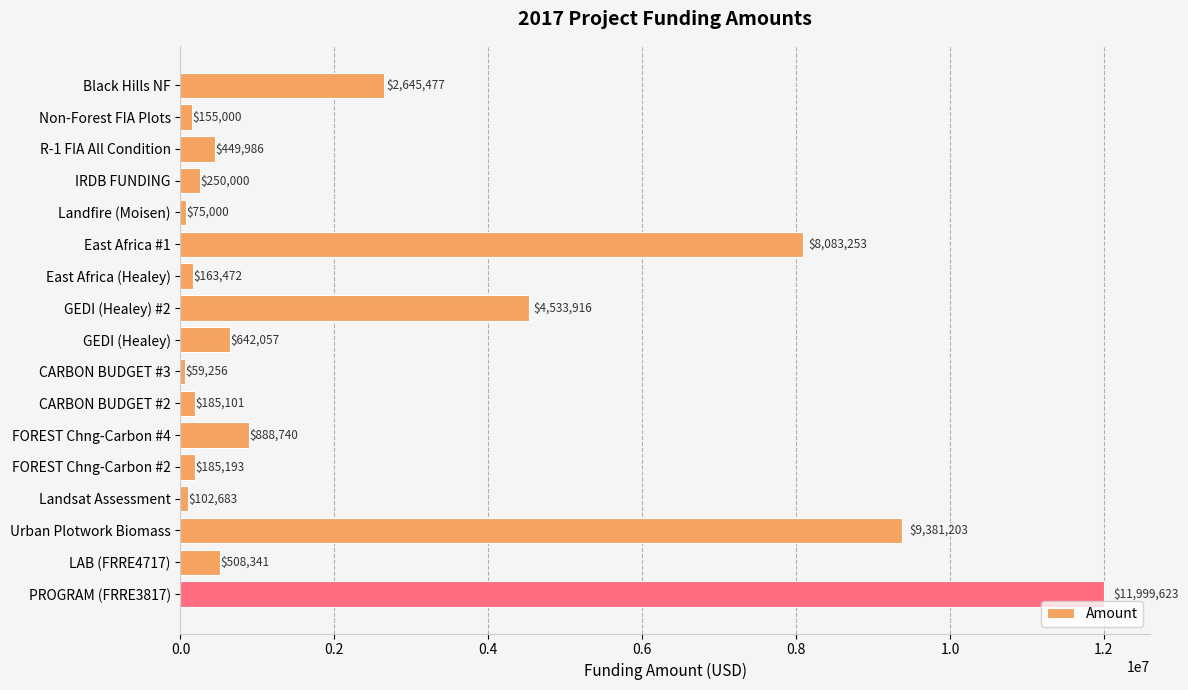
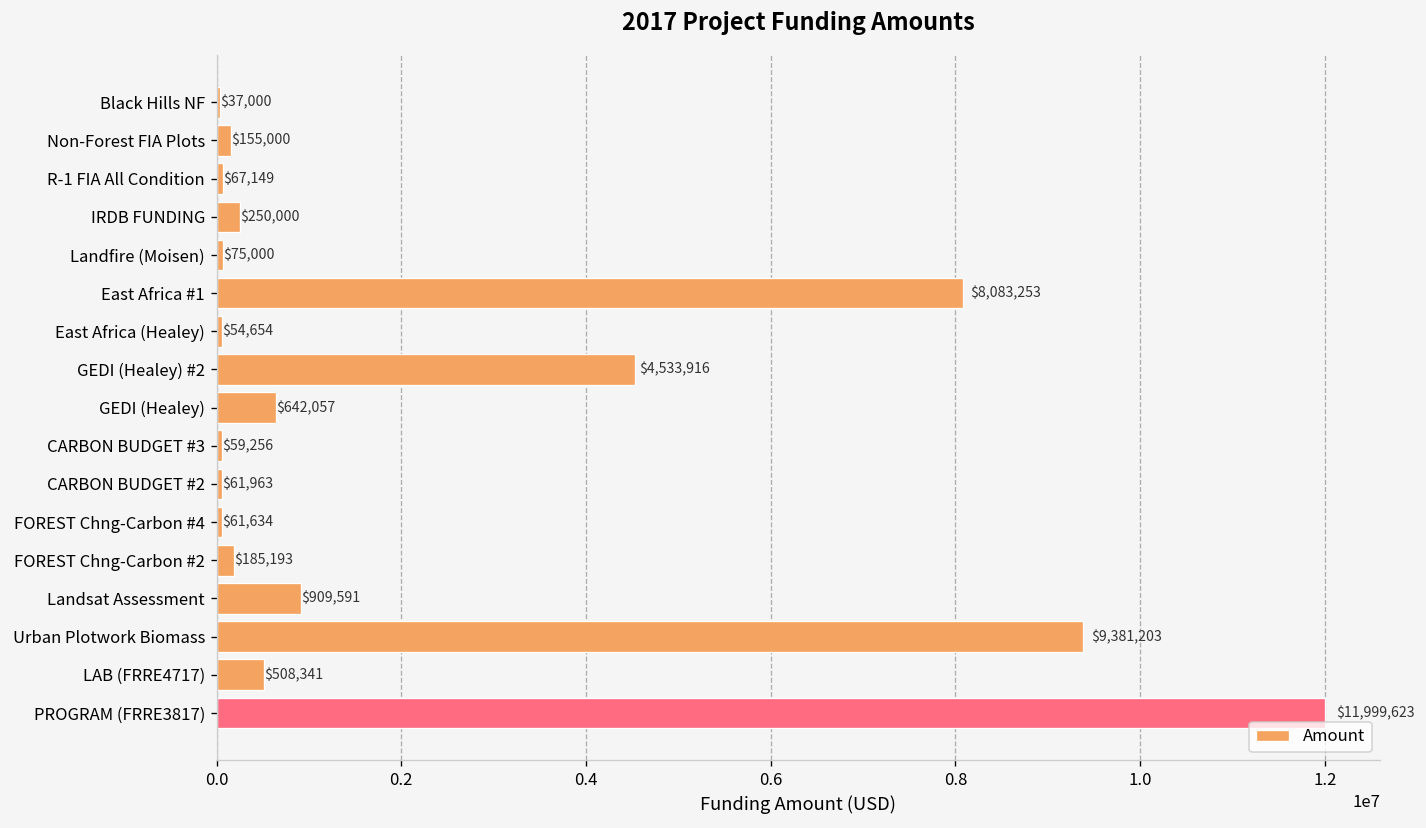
  {
-   "Black Hills NF": "$2,645,477",
+   "Black Hills NF": "$37,000",
    "Non-Forest FIA Plots": "$155,000",
-   "R-1 FIA All Condition": "$449,986",
+   "R-1 FIA All Condition": "$67,149",
    "IRDB FUNDING": "$250,000",
    "Landfire (Moisen)": "$75,000",
    "East Africa #1": "$8,083,253",
-   "East Africa (Healey)": "$163,472",
+   "East Africa (Healey)": "$54,654",
    "GEDI (Healey) #2": "$4,533,916",
    "GEDI (Healey)": "$642,057",
    "CARBON BUDGET #3": "$59,256",
-   "CARBON BUDGET #2": "$185,101",
-   "FOREST Chng-Carbon #4": "$888,740",
+   "CARBON BUDGET #2": "$61,963",
+   "FOREST Chng-Carbon #4": "$61,634",
    "FOREST Chng-Carbon #2": "$185,193",
-   "Landsat Assessment": "$102,683",
+   "Landsat Assessment": "$909,591",
    "Urban Plotwork Biomass": "$9,381,203",
    "LAB (FRRE4717)": "$508,341",
    "PROGRAM (FRRE3817)": "$11,999,623"
  }
